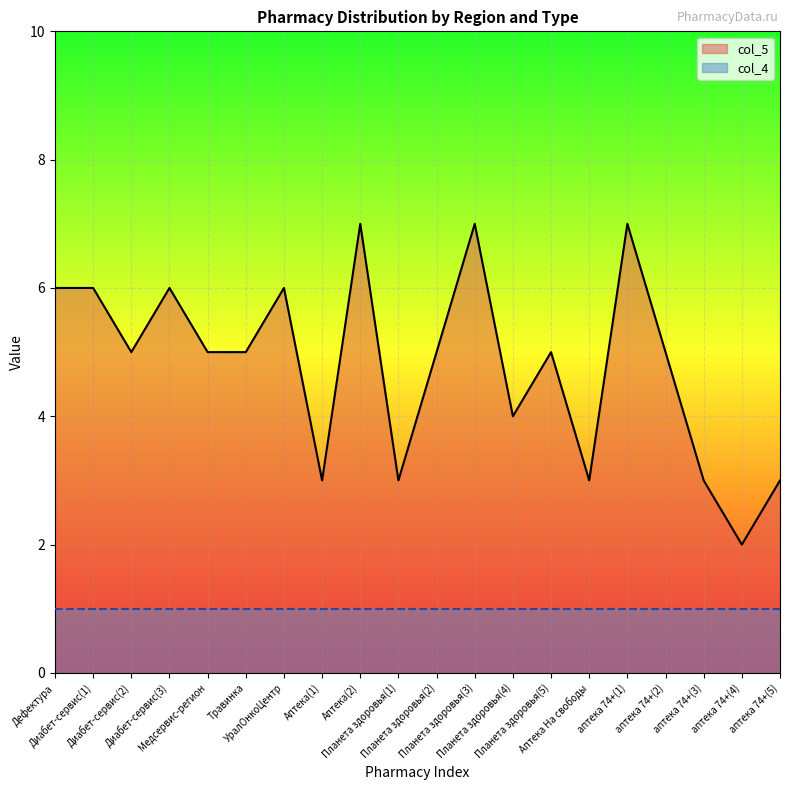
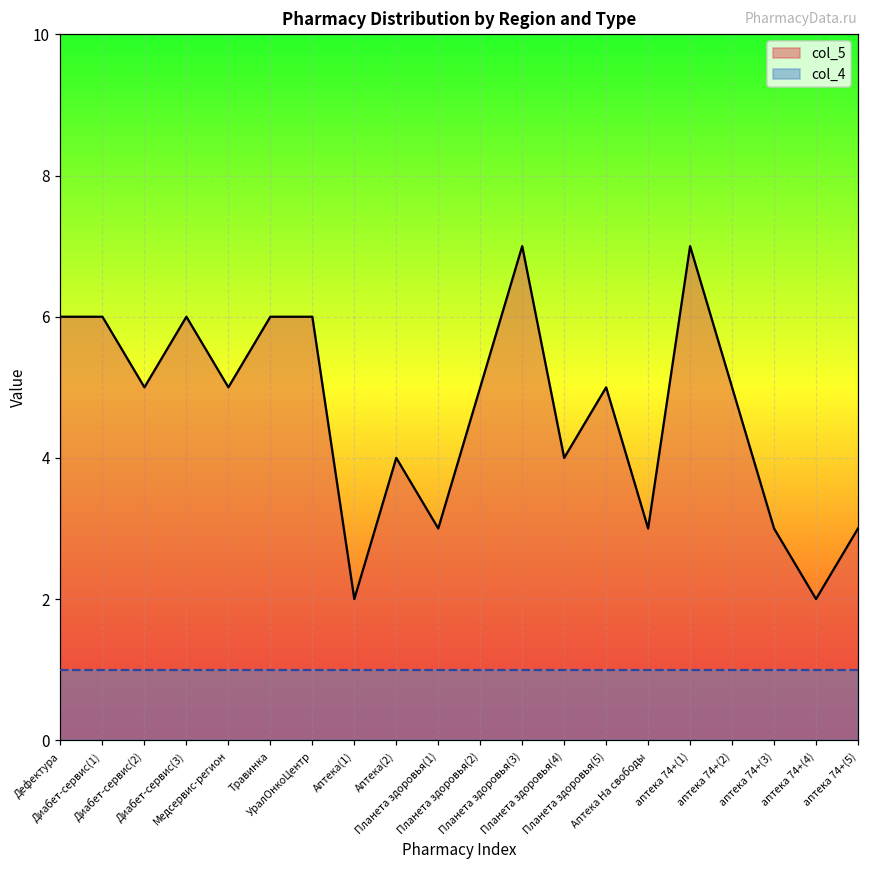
  {
    "col_5": {
      "Дефектура": 6,
      "Диабет-сервис(1)": 6,
      "Диабет-сервис(2)": 5,
      "Диабет-сервис(3)": 6,
      "Медсервис-регион": 5,
-     "Травинка": 5,
+     "Травинка": 6,
      "УралОнкоЦентр": 6,
-     "Аптека(1)": 3,
-     "Аптека(2)": 7,
+     "Аптека(1)": 2,
+     "Аптека(2)": 4,
      "Планета здоровья(1)": 3,
      "Планета здоровья(2)": 5,
      "Планета здоровья(3)": 7,
      "Планета здоровья(4)": 4,
      "Планета здоровья(5)": 5,
      "Аптека На свободы": 3,
      "аптека 74+(1)": 7,
      "аптека 74+(2)": 5,
      "аптека 74+(3)": 3,
      "аптека 74+(4)": 2,
      "аптека 74+(5)": 3
    },
    "col_4": {
      "Дефектура": 1,
      "Диабет-сервис(1)": 1,
      "Диабет-сервис(2)": 1,
      "Диабет-сервис(3)": 1,
      "Медсервис-регион": 1,
      "Травинка": 1,
      "УралОнкоЦентр": 1,
      "Аптека(1)": 1,
      "Аптека(2)": 1,
      "Планета здоровья(1)": 1,
      "Планета здоровья(2)": 1,
      "Планета здоровья(3)": 1,
      "Планета здоровья(4)": 1,
      "Планета здоровья(5)": 1,
      "Аптека На свободы": 1,
      "аптека 74+(1)": 1,
      "аптека 74+(2)": 1,
      "аптека 74+(3)": 1,
      "аптека 74+(4)": 1,
      "аптека 74+(5)": 1
    }
  }
